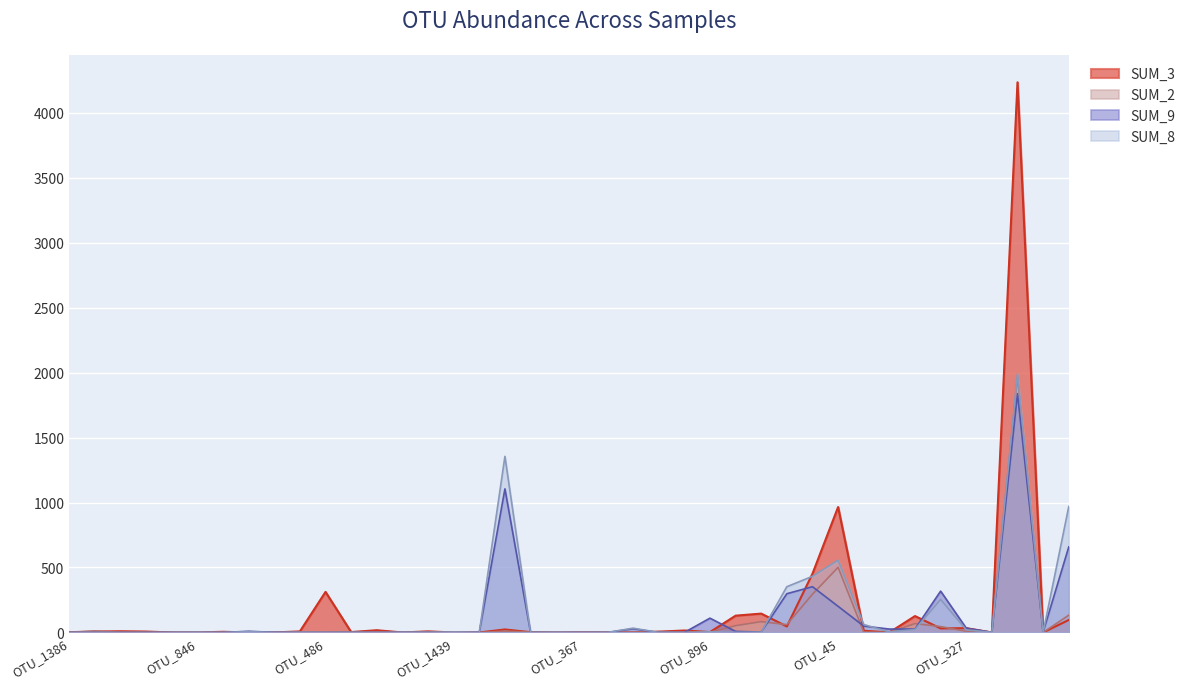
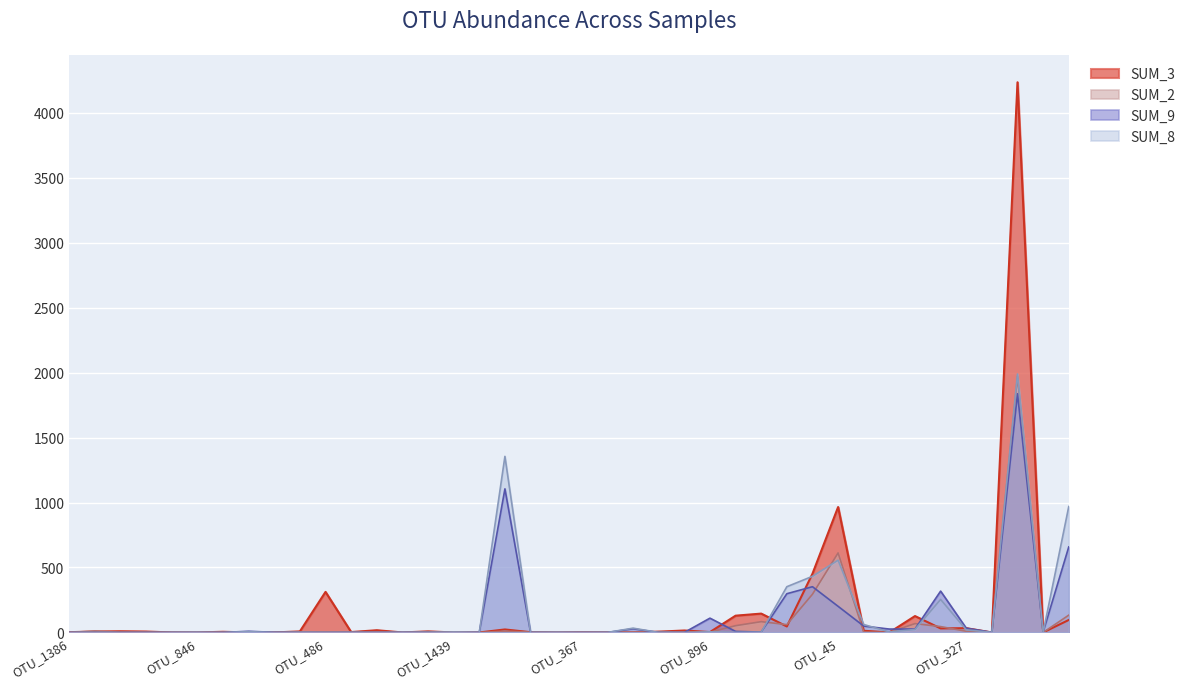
  {
    "SUM_3": {
      "OTU_486": 310,
      "OTU_45": 970
    },
    "SUM_2": {
-     "OTU_45": 500
+     "OTU_45": 610
    },
    "SUM_9": {
      "OTU_896": 110,
      "OTU_45": 200
    },
    "SUM_8": {
      "OTU_45": 560
    }
  }
